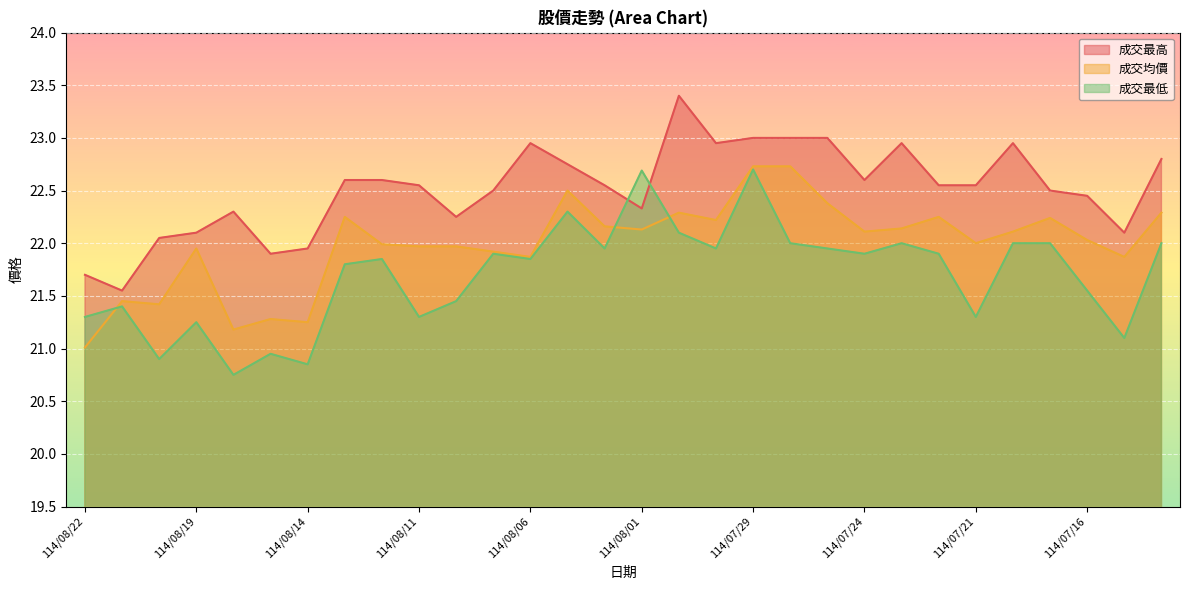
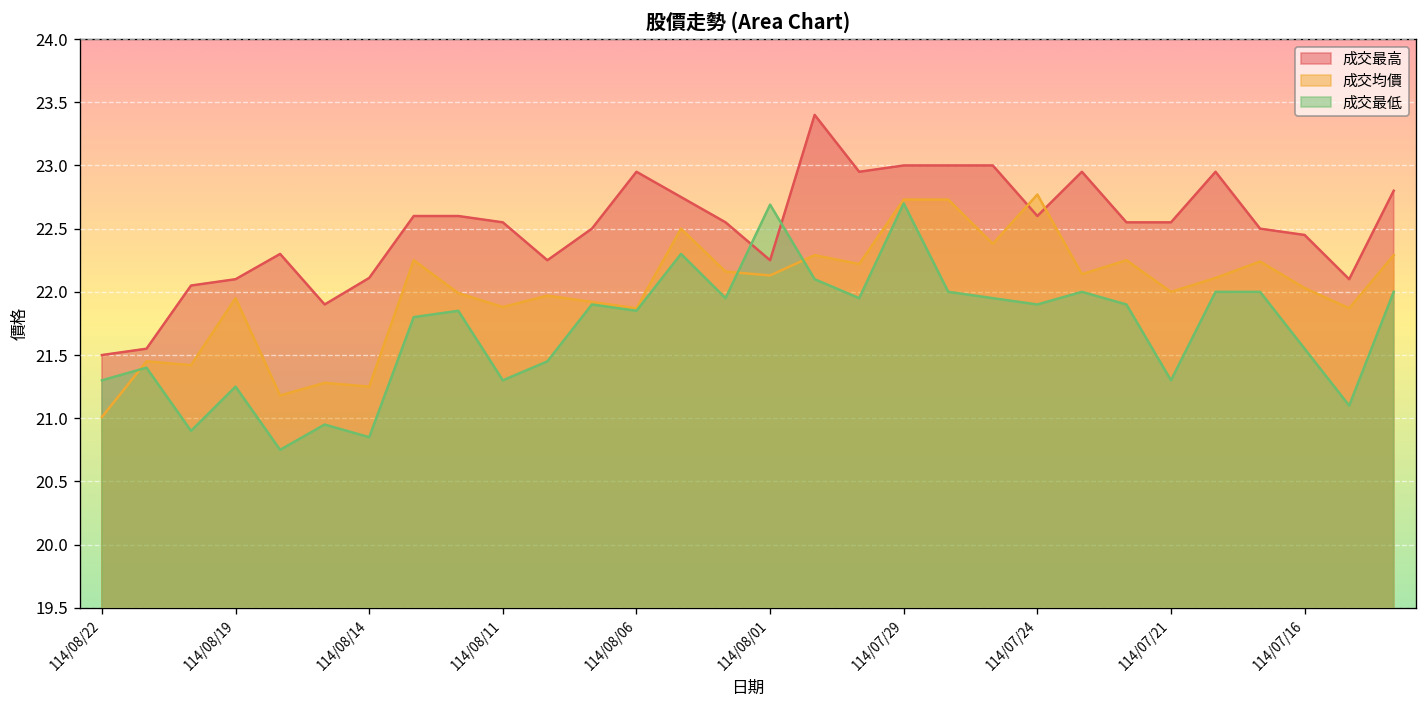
  {
    "成交最高": {
-     "114/08/22": 21.7,
+     "114/08/22": 21.5,
      "114/08/19": 22.10,
-     "114/08/14": 21.95,
+     "114/08/14": 22.11,
      "114/08/11": 22.55,
      "114/08/06": 22.95,
-     "114/08/01": 22.33,
+     "114/08/01": 22.25,
      "114/07/29": 23.00,
      "114/07/24": 22.60,
      "114/07/21": 22.55,
      "114/07/16": 22.45
    },
    "成交均價": {
      "114/08/22": 21.01,
      "114/08/19": 21.95,
      "114/08/14": 21.25,
-     "114/08/11": 21.97,
+     "114/08/11": 21.88,
      "114/08/01": 22.13,
      "114/07/29": 22.73,
-     "114/07/24": 22.11,
+     "114/07/24": 22.77,
      "114/07/21": 22.00,
      "114/07/16": 22.03
    },
    "成交最低": {
      "114/08/22": 21.30,
      "114/08/19": 21.25,
      "114/08/14": 20.85,
      "114/08/11": 21.30,
      "114/08/01": 22.69,
      "114/07/29": 22.70,
      "114/07/24": 21.90,
      "114/07/21": 21.30,
      "114/07/16": 21.55
    }
  }
